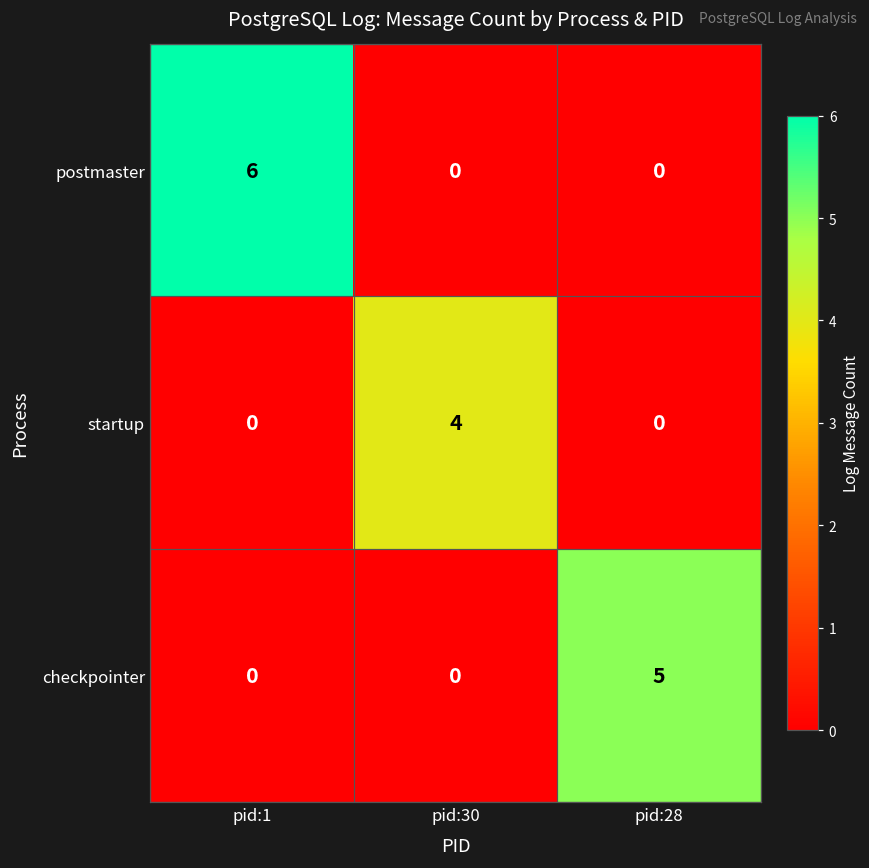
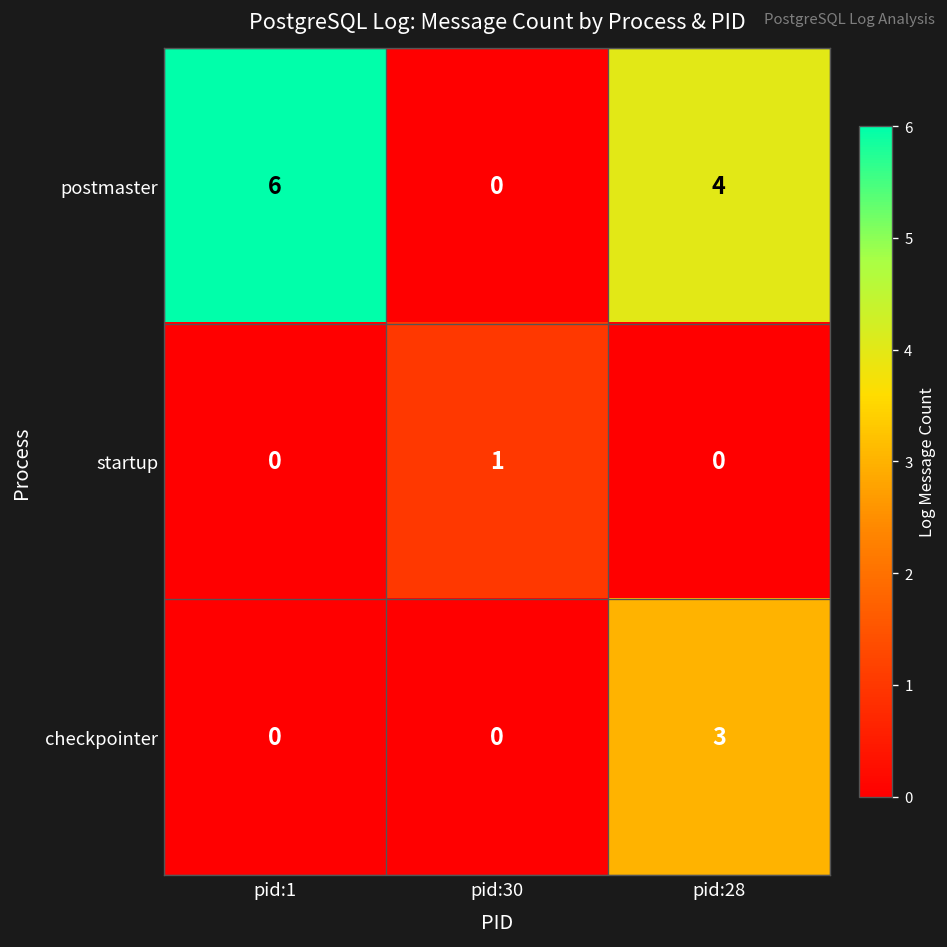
  {
    "postmaster": {
      "pid:1": 6,
      "pid:30": 0,
-     "pid:28": 0
+     "pid:28": 4
    },
    "startup": {
      "pid:1": 0,
-     "pid:30": 4,
+     "pid:30": 1,
      "pid:28": 0
    },
    "checkpointer": {
      "pid:1": 0,
      "pid:30": 0,
-     "pid:28": 5
+     "pid:28": 3
    }
  }
